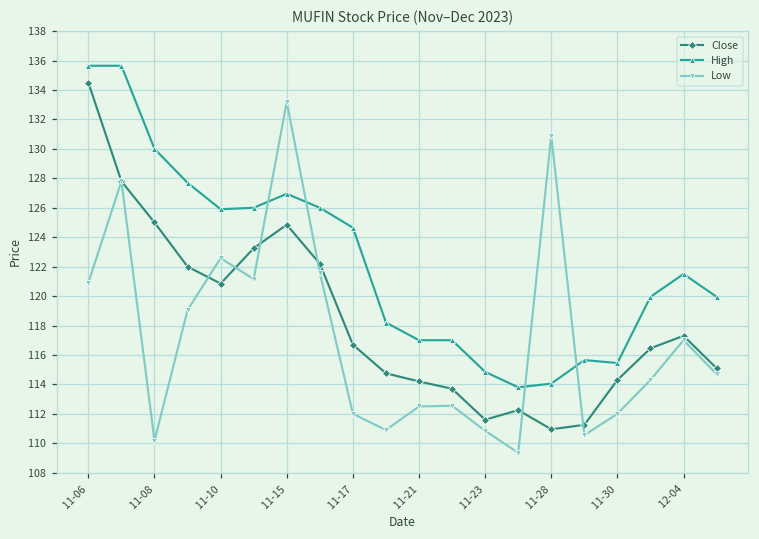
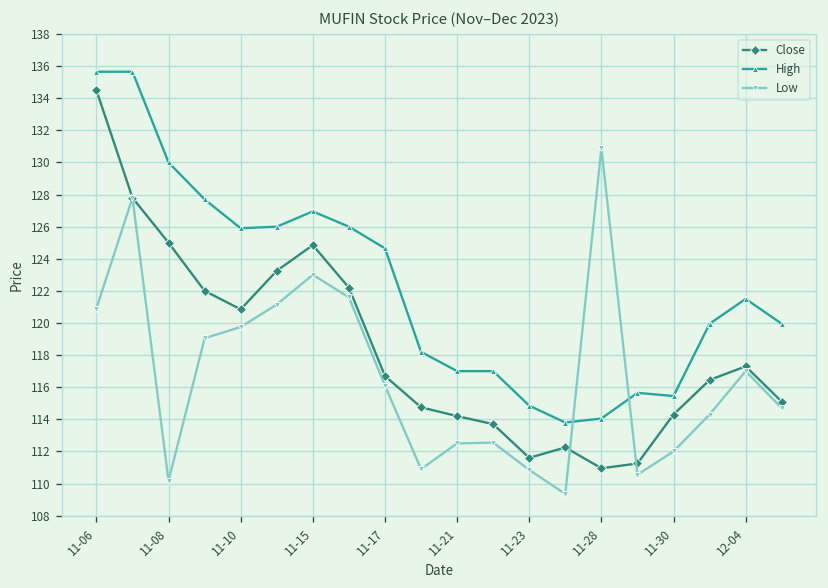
  {
    "Low": {
      "11-06": 120.9,
      "11-08": 110.2,
-     "11-10": 122.6,
-     "11-15": 133.2,
-     "11-17": 112.0,
+     "11-10": 119.8,
+     "11-15": 123.0,
+     "11-17": 116.1,
      "11-21": 112.5,
      "11-23": 110.9,
      "11-28": 130.9,
      "11-30": 112.0,
      "12-04": 117.0
    }
  }
